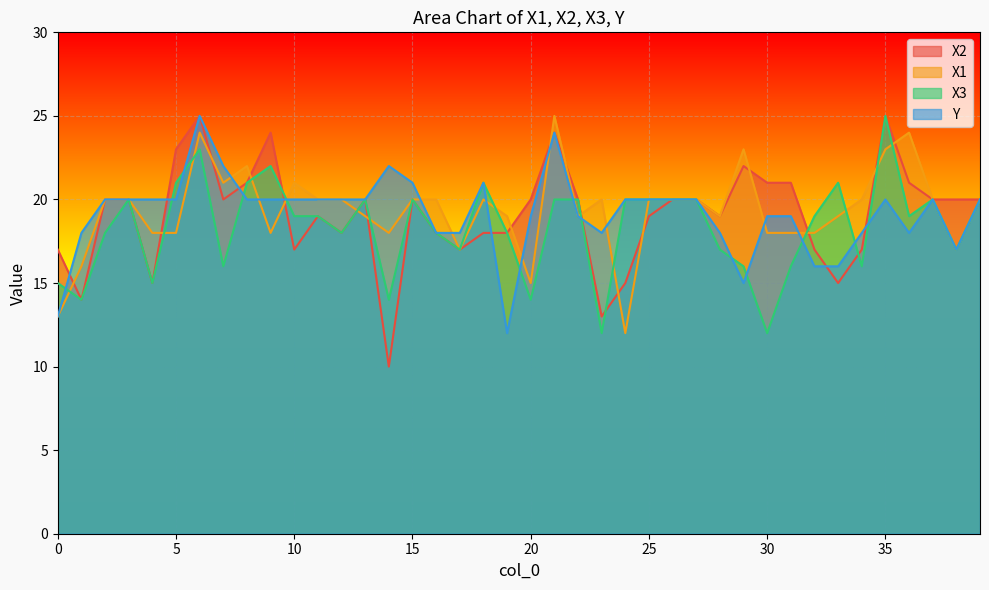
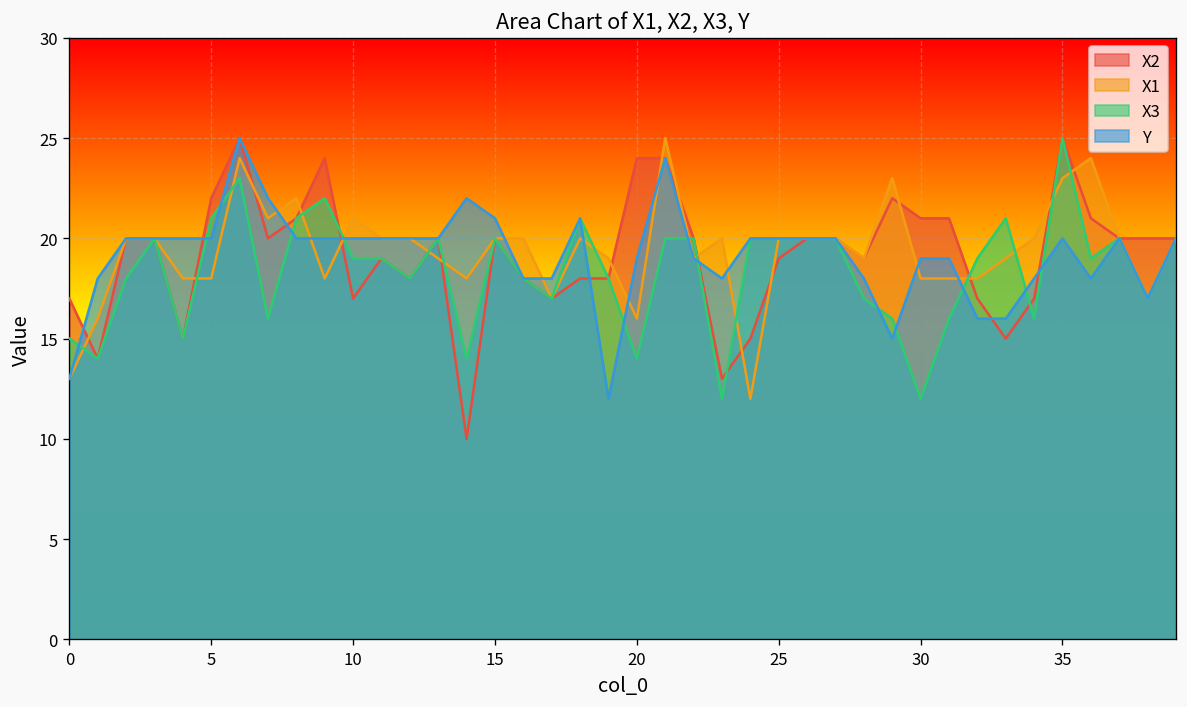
  {
    "X2": {
      "0": 17,
-     "5": 23,
+     "5": 22,
      "10": 17,
-     "20": 20,
+     "20": 24,
      "25": 19,
      "30": 21
    },
    "X1": {
      "5": 18,
      "10": 21,
-     "20": 15,
+     "20": 16,
      "30": 18,
      "35": 23
    },
    "X3": {
      "0": 15,
      "5": 21,
      "10": 19,
      "20": 14,
      "30": 12
    },
    "Y": {
      "5": 20,
      "10": 20,
      "15": 21,
      "20": 19,
      "30": 19,
      "35": 20
    }
  }
